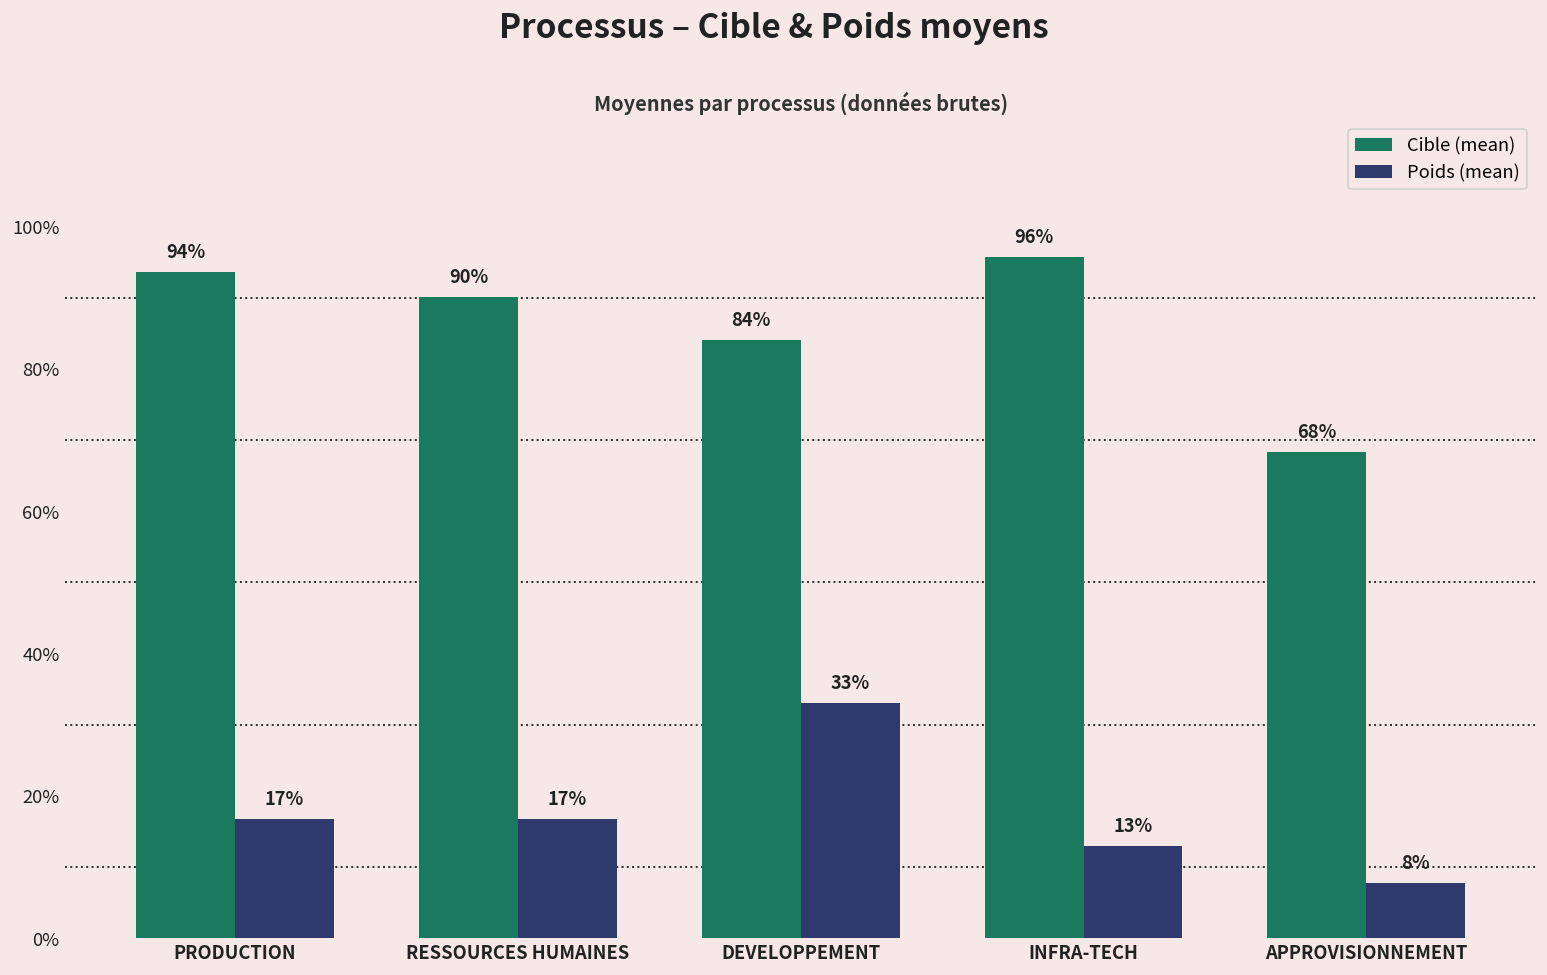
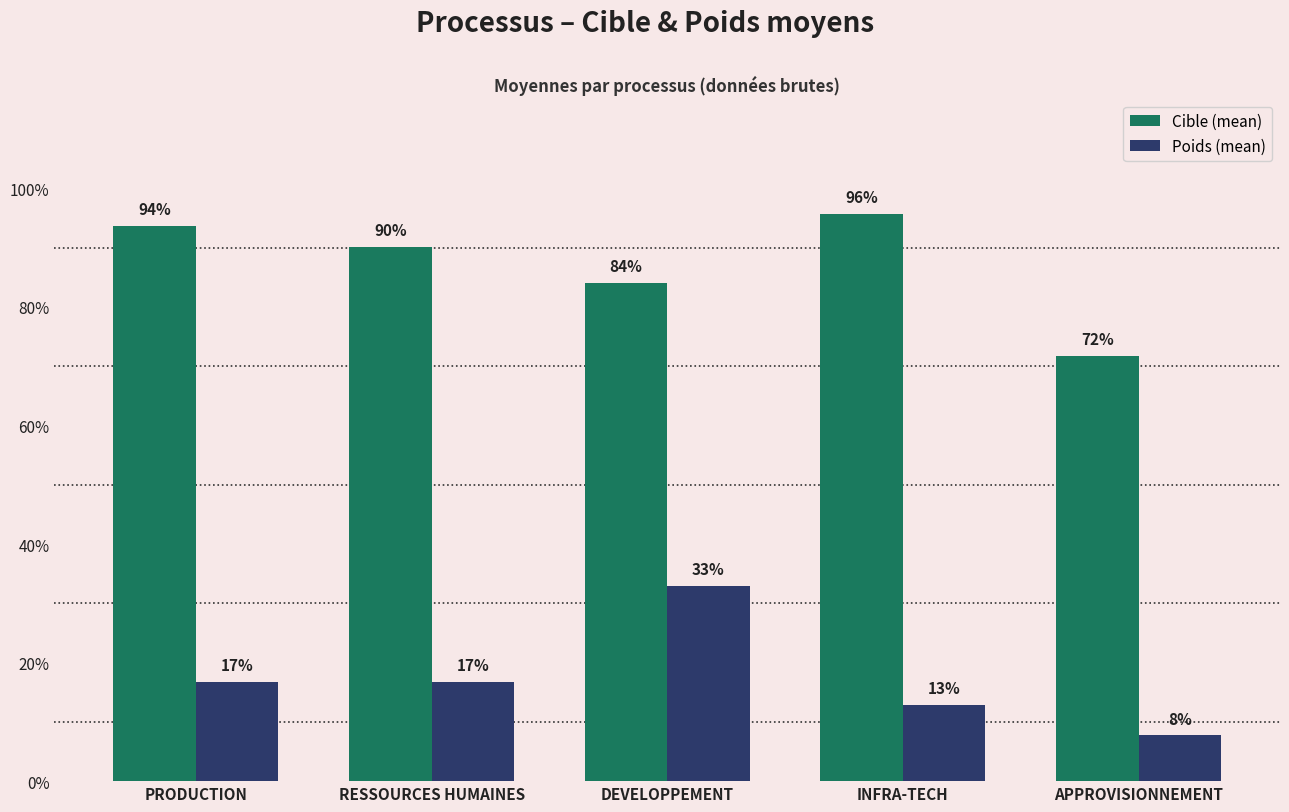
  {
    "Cible (mean)": {
      "PRODUCTION": "94%",
      "RESSOURCES HUMAINES": "90%",
      "DEVELOPPEMENT": "84%",
      "INFRA-TECH": "96%",
-     "APPROVISIONNEMENT": "68%"
+     "APPROVISIONNEMENT": "72%"
    },
    "Poids (mean)": {
      "PRODUCTION": "17%",
      "RESSOURCES HUMAINES": "17%",
      "DEVELOPPEMENT": "33%",
      "INFRA-TECH": "13%",
      "APPROVISIONNEMENT": "8%"
    }
  }
